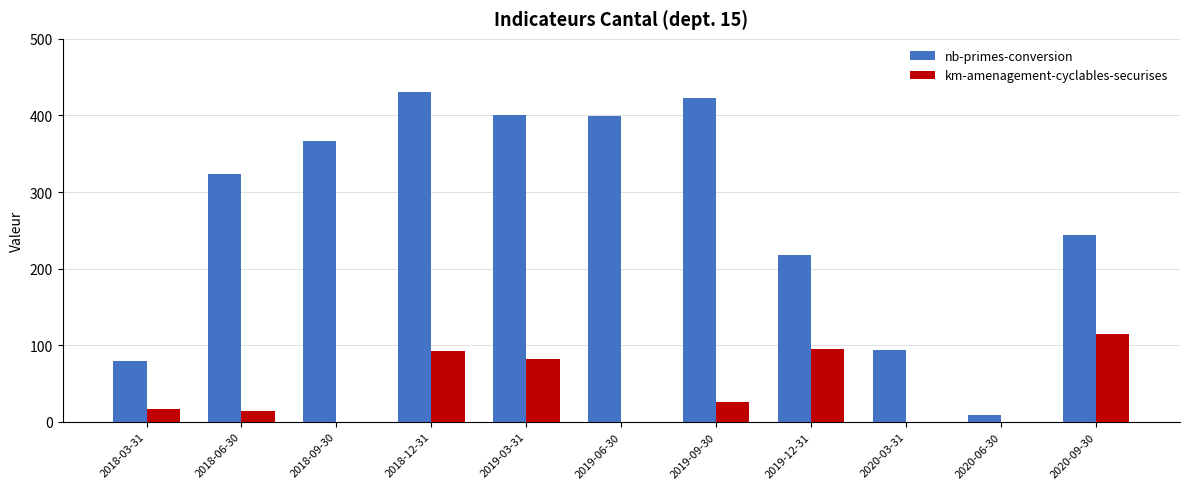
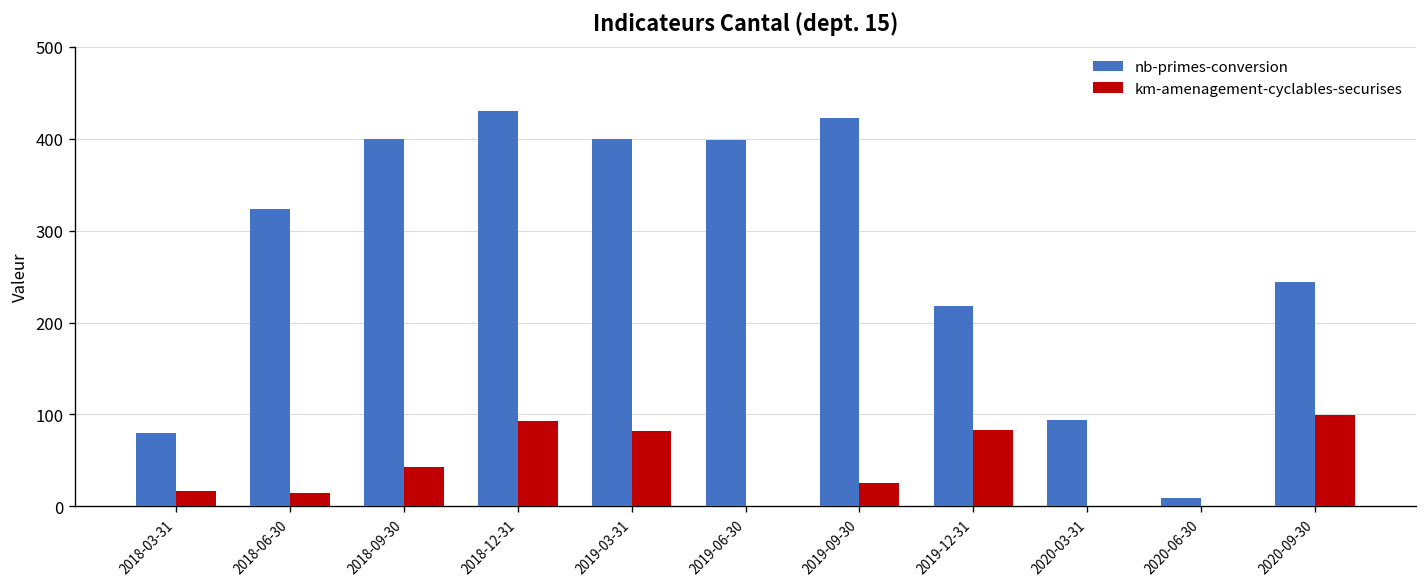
  {
    "nb-primes-conversion": {
      "2018-03-31": 80,
      "2018-06-30": 320,
-     "2018-09-30": 370,
+     "2018-09-30": 400,
      "2018-12-31": 430,
      "2019-03-31": 400,
      "2019-06-30": 400,
      "2019-09-30": 420,
      "2019-12-31": 220,
      "2020-03-31": 90,
      "2020-06-30": 10,
      "2020-09-30": 240
    },
    "km-amenagement-cyclables-securises": {
      "2018-03-31": 20,
      "2018-06-30": 10,
-     "2018-09-30": 0,
+     "2018-09-30": 40,
      "2018-12-31": 90,
      "2019-03-31": 80,
      "2019-06-30": 0,
      "2019-09-30": 30,
-     "2019-12-31": 100,
+     "2019-12-31": 80,
      "2020-03-31": 0,
      "2020-06-30": 0,
-     "2020-09-30": 110
+     "2020-09-30": 100
    }
  }
